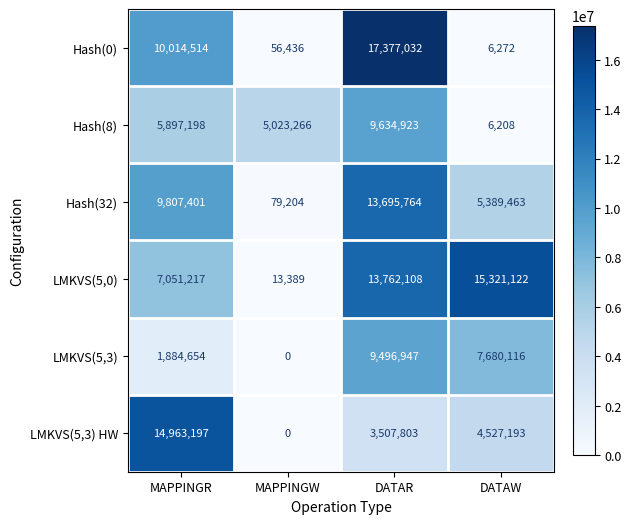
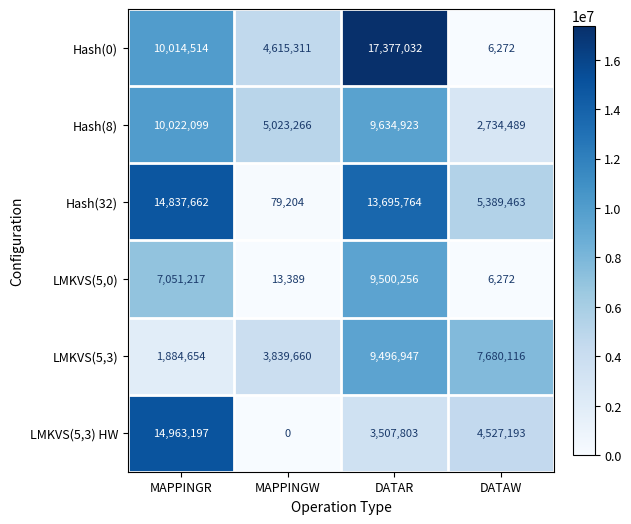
  {
    "Hash(0)": {
      "MAPPINGR": "10,014,514",
-     "MAPPINGW": "56,436",
+     "MAPPINGW": "4,615,311",
      "DATAR": "17,377,032",
      "DATAW": "6,272"
    },
    "Hash(8)": {
-     "MAPPINGR": "5,897,198",
+     "MAPPINGR": "10,022,099",
      "MAPPINGW": "5,023,266",
      "DATAR": "9,634,923",
-     "DATAW": "6,208"
+     "DATAW": "2,734,489"
    },
    "Hash(32)": {
-     "MAPPINGR": "9,807,401",
+     "MAPPINGR": "14,837,662",
      "MAPPINGW": "79,204",
      "DATAR": "13,695,764",
      "DATAW": "5,389,463"
    },
    "LMKVS(5,0)": {
      "MAPPINGR": "7,051,217",
      "MAPPINGW": "13,389",
-     "DATAR": "13,762,108",
-     "DATAW": "15,321,122"
+     "DATAR": "9,500,256",
+     "DATAW": "6,272"
    },
    "LMKVS(5,3)": {
      "MAPPINGR": "1,884,654",
-     "MAPPINGW": "0",
+     "MAPPINGW": "3,839,660",
      "DATAR": "9,496,947",
      "DATAW": "7,680,116"
    },
    "LMKVS(5,3) HW": {
      "MAPPINGR": "14,963,197",
      "MAPPINGW": "0",
      "DATAR": "3,507,803",
      "DATAW": "4,527,193"
    }
  }
